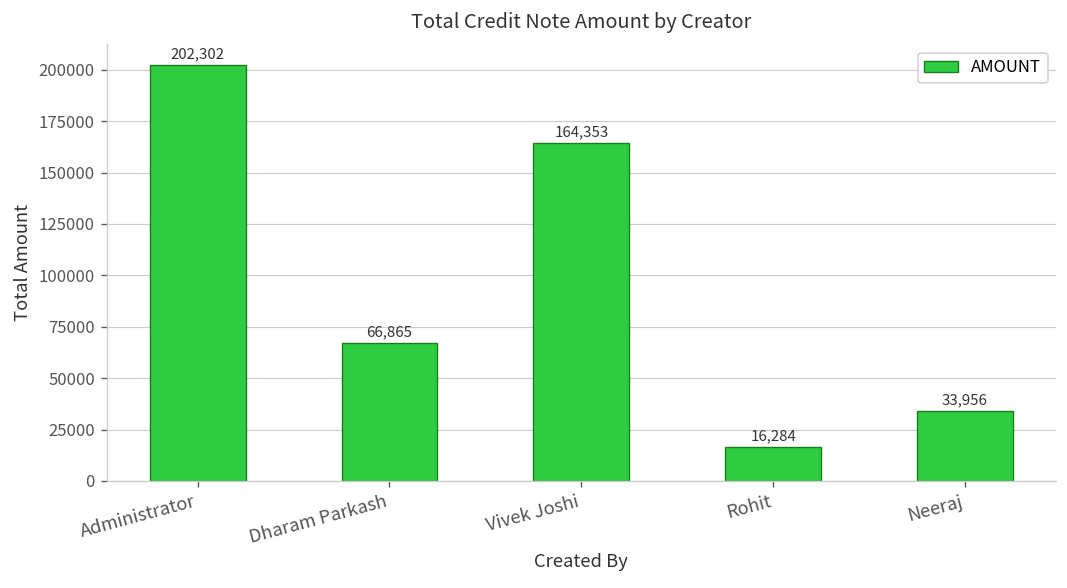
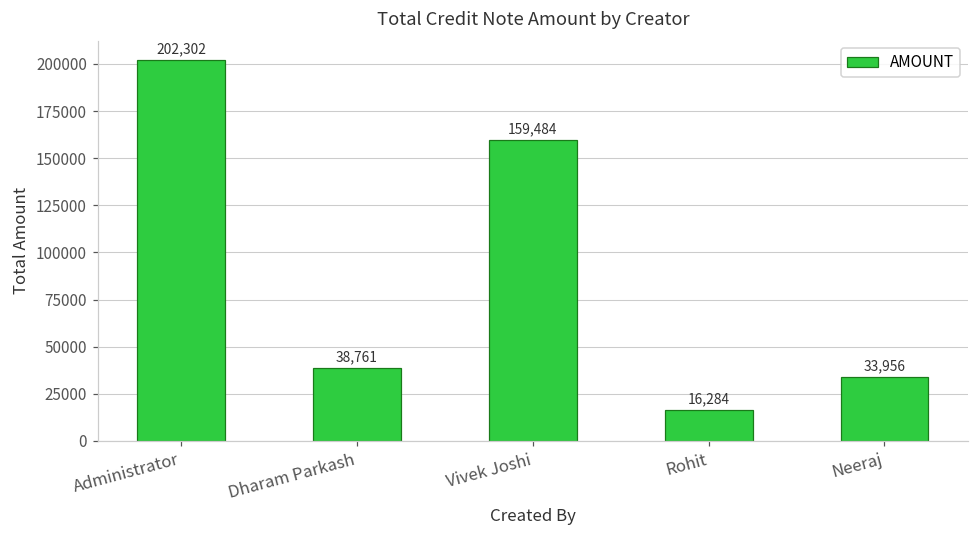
  {
    "Administrator": "202,302",
-   "Dharam Parkash": "66,865",
-   "Vivek Joshi": "164,353",
+   "Dharam Parkash": "38,761",
+   "Vivek Joshi": "159,484",
    "Rohit": "16,284",
    "Neeraj": "33,956"
  }
